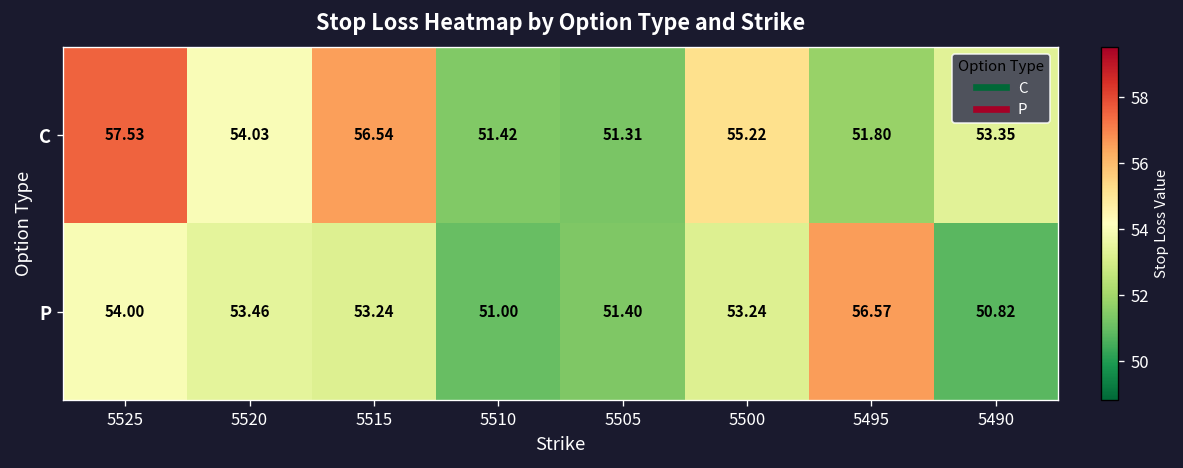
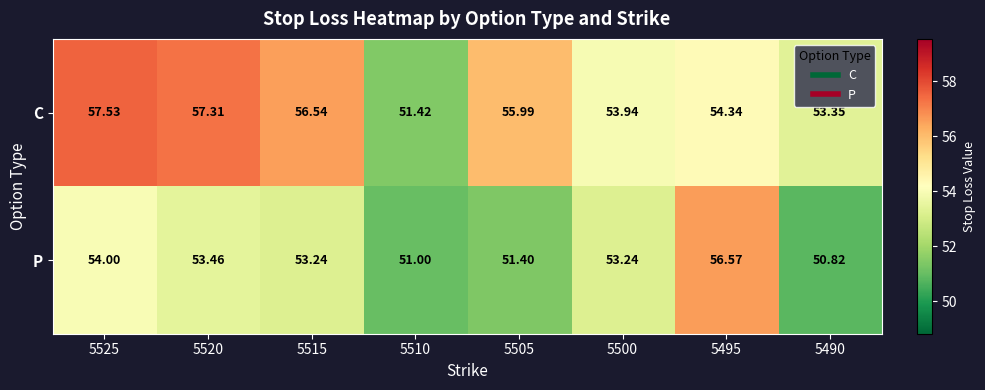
  {
    "C": {
      "5525": 57.53,
-     "5520": 54.03,
+     "5520": 57.31,
      "5515": 56.54,
      "5510": 51.42,
-     "5505": 51.31,
-     "5500": 55.22,
-     "5495": 51.80
+     "5505": 55.99,
+     "5500": 53.94,
+     "5495": 54.34
    },
    "P": {
      "5525": 54.00,
      "5520": 53.46,
      "5515": 53.24,
      "5510": 51.00,
      "5505": 51.40,
      "5500": 53.24,
      "5495": 56.57,
      "5490": 50.82
    }
  }
